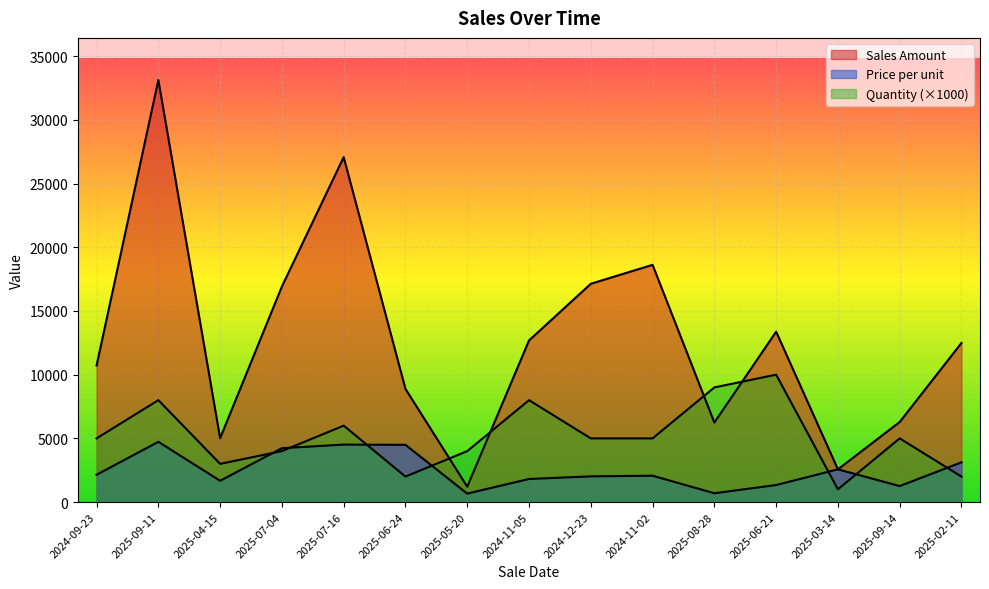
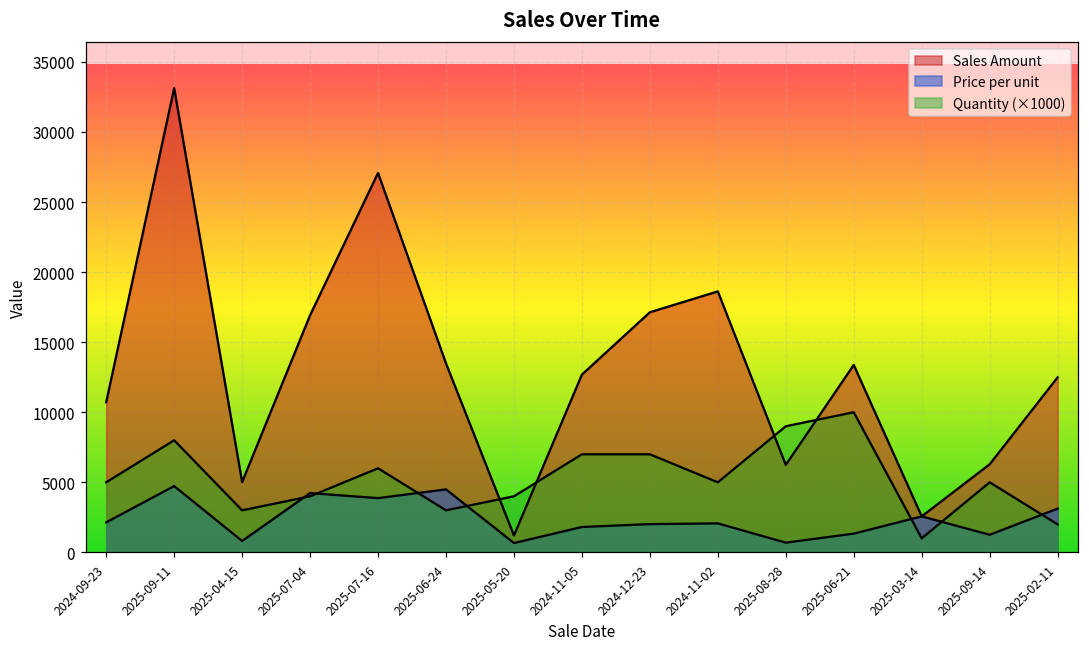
  {
    "Sales Amount": {
      "2024-09-23": 10700,
      "2025-09-11": 33100,
      "2025-04-15": 5000,
      "2025-07-04": 16900,
      "2025-07-16": 27100,
-     "2025-06-24": 8900,
+     "2025-06-24": 13500,
      "2025-05-20": 1200,
      "2024-11-05": 12700,
      "2024-12-23": 17100,
      "2024-11-02": 18600,
      "2025-08-28": 6200,
      "2025-06-21": 13400,
      "2025-09-14": 6300,
      "2025-02-11": 12500
    },
    "Price per unit": {
      "2024-09-23": 2100,
      "2025-09-11": 4700,
-     "2025-04-15": 1700,
+     "2025-04-15": 800,
      "2025-07-04": 4200,
-     "2025-07-16": 4500,
+     "2025-07-16": 3900,
      "2025-06-24": 4500,
      "2025-05-20": 700,
      "2024-11-05": 1800,
      "2024-12-23": 2000,
      "2024-11-02": 2100,
      "2025-08-28": 700,
      "2025-06-21": 1300,
      "2025-09-14": 1300,
      "2025-02-11": 3100
    },
    "Quantity (×1000)": {
      "2024-09-23": 5000,
      "2025-09-11": 8000,
      "2025-04-15": 3000,
      "2025-07-04": 4000,
      "2025-07-16": 6000,
-     "2025-06-24": 2000,
+     "2025-06-24": 3000,
      "2025-05-20": 4000,
-     "2024-11-05": 8000,
-     "2024-12-23": 5000,
+     "2024-11-05": 7000,
+     "2024-12-23": 7000,
      "2024-11-02": 5000,
      "2025-08-28": 9000,
      "2025-06-21": 10000,
      "2025-03-14": 1000,
      "2025-09-14": 5000,
      "2025-02-11": 2000
    }
  }
